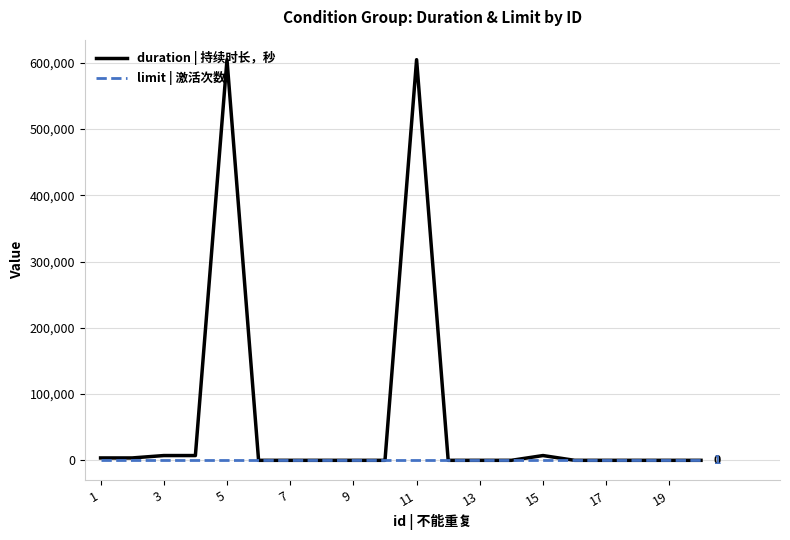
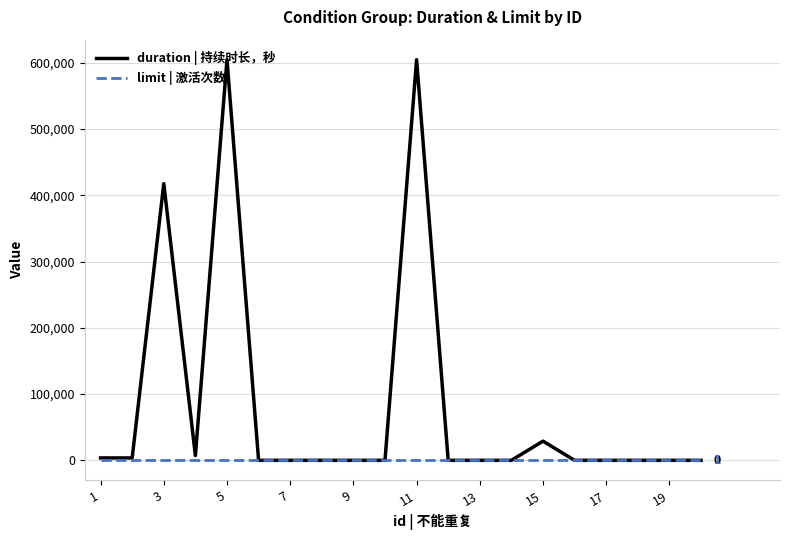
  {
    "duration | 持续时长，秒": {
-     "3": "10,000",
+     "3": "420,000",
      "5": "600,000",
      "11": "600,000",
-     "15": "10,000"
+     "15": "30,000"
    },
    "limit | 激活次数": {
      "3": "0",
      "5": "0",
      "11": "0",
      "15": "0"
    }
  }
